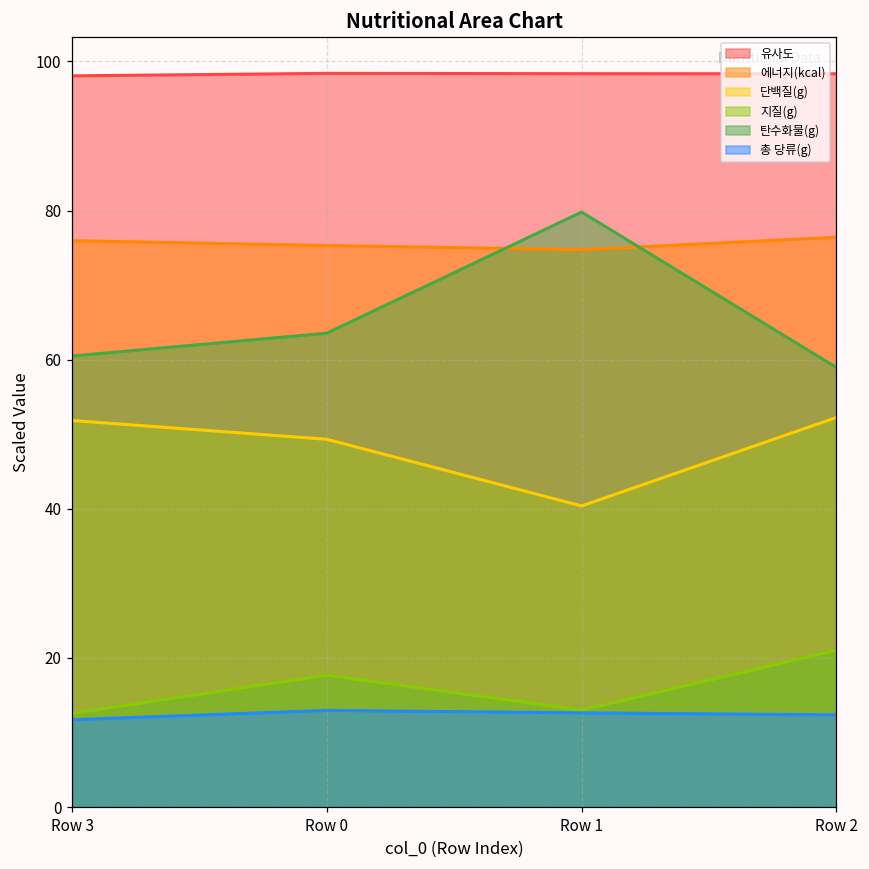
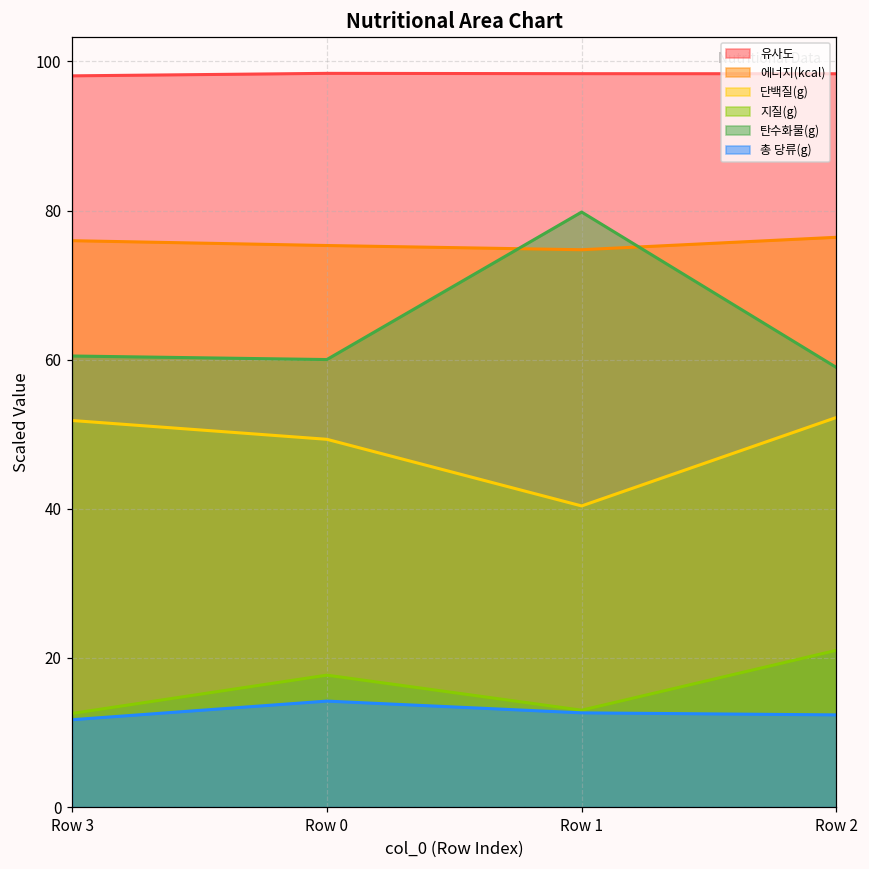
  {
    "유사도": {
      "Row 3": 98,
      "Row 0": 98,
      "Row 1": 98,
      "Row 2": 98
    },
    "지질(g)": {
      "Row 3": 13,
      "Row 0": 18,
      "Row 2": 21
    },
    "탄수화물(g)": {
      "Row 3": 60,
-     "Row 0": 64,
+     "Row 0": 60,
      "Row 1": 80,
      "Row 2": 59
    },
    "총 당류(g)": {
      "Row 3": 12,
-     "Row 0": 13,
+     "Row 0": 14,
      "Row 2": 12
    }
  }
